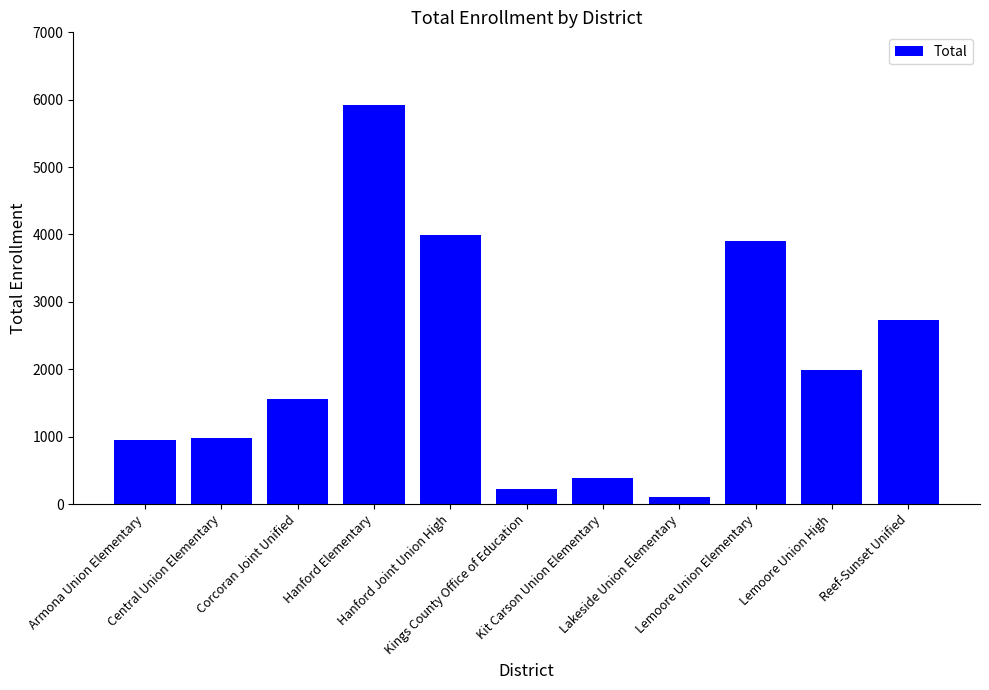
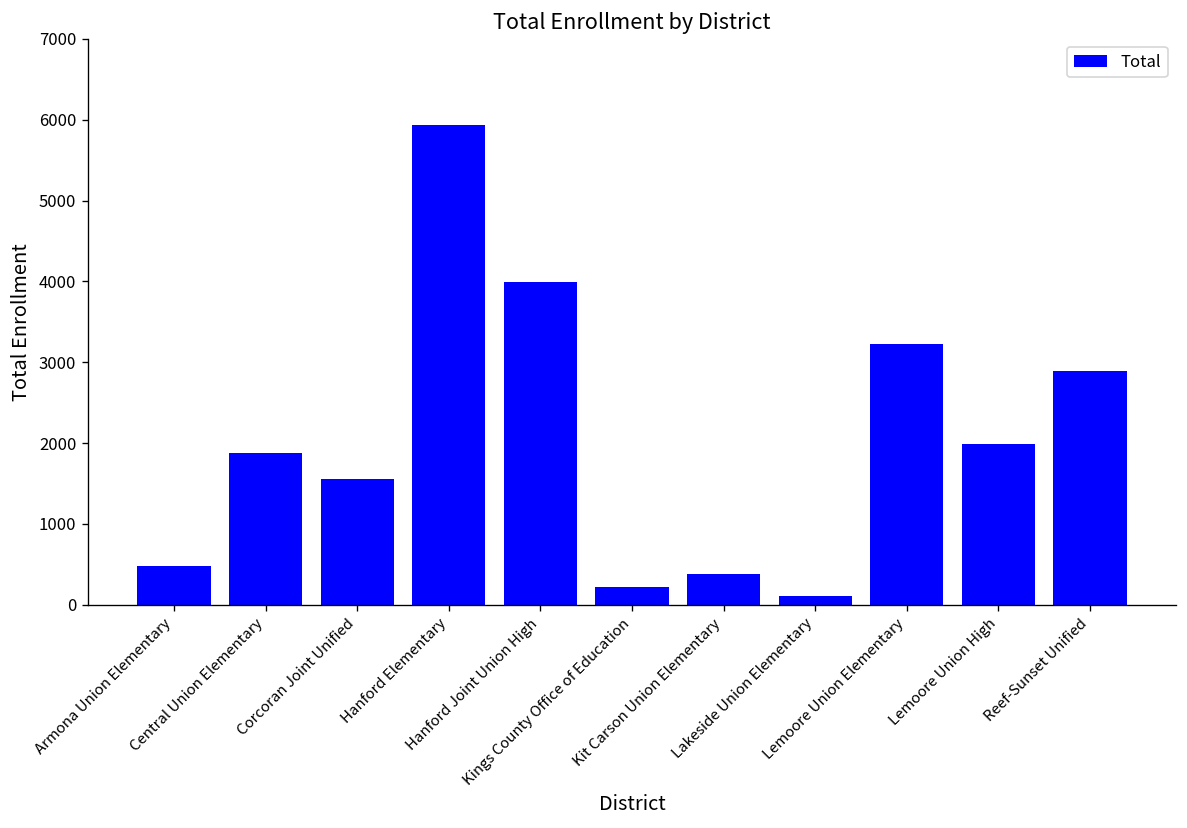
  {
-   "Armona Union Elementary": 900,
-   "Central Union Elementary": 1000,
+   "Armona Union Elementary": 500,
+   "Central Union Elementary": 1900,
    "Corcoran Joint Unified": 1600,
    "Hanford Elementary": 5900,
    "Hanford Joint Union High": 4000,
    "Kings County Office of Education": 200,
    "Kit Carson Union Elementary": 400,
    "Lakeside Union Elementary": 100,
-   "Lemoore Union Elementary": 3900,
+   "Lemoore Union Elementary": 3200,
    "Lemoore Union High": 2000,
-   "Reef-Sunset Unified": 2700
+   "Reef-Sunset Unified": 2900
  }
